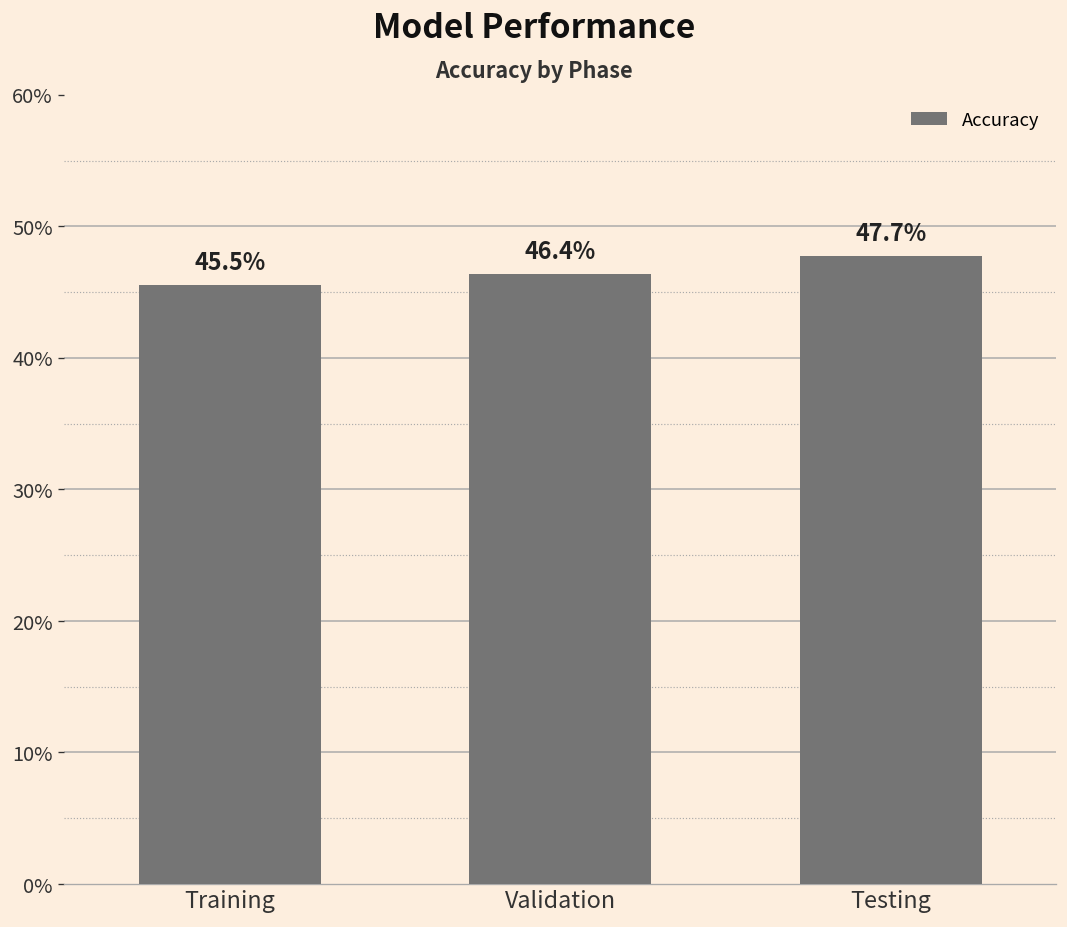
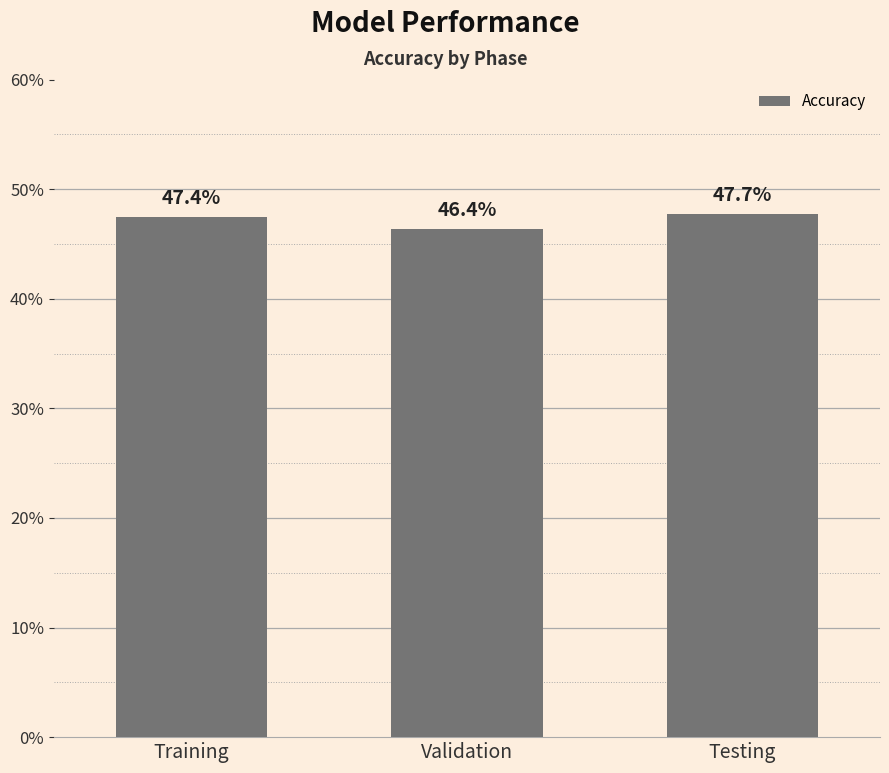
  {
-   "Training": "45.5%",
+   "Training": "47.4%",
    "Validation": "46.4%",
    "Testing": "47.7%"
  }
